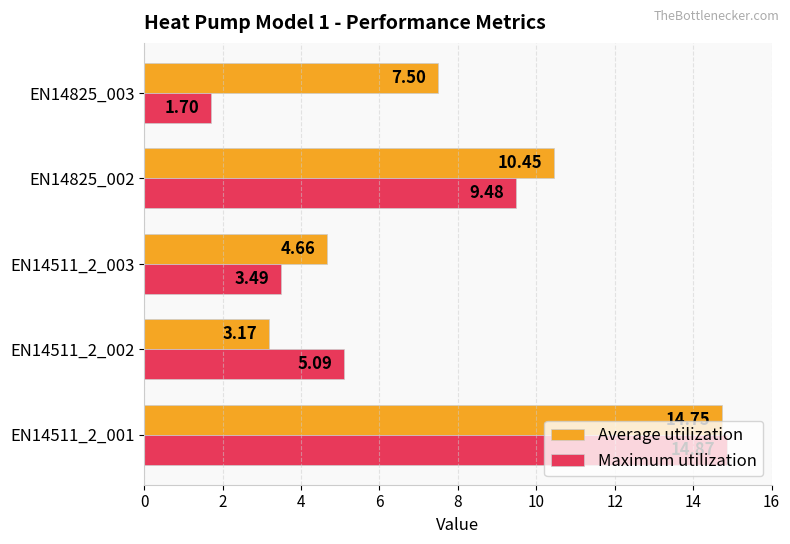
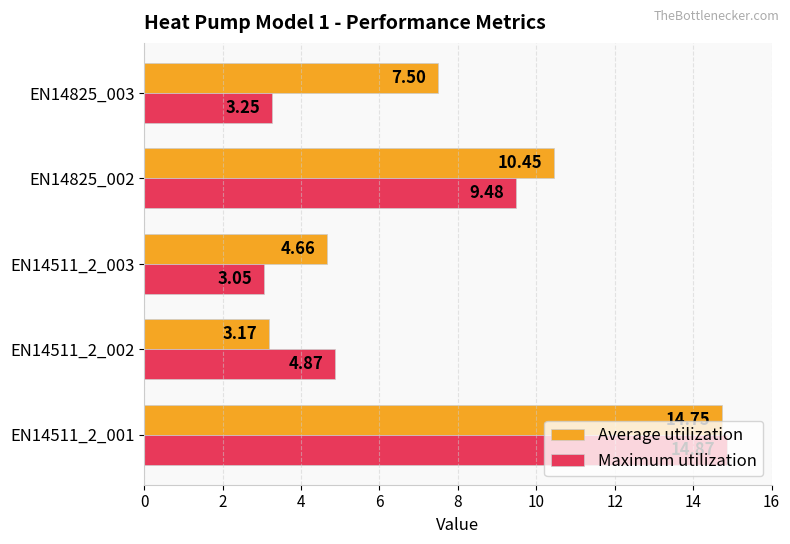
  {
    "Average utilization": {
      "EN14825_003": 7.50,
      "EN14825_002": 10.45,
      "EN14511_2_003": 4.66,
      "EN14511_2_002": 3.17
    },
    "Maximum utilization": {
-     "EN14825_003": 1.70,
+     "EN14825_003": 3.25,
      "EN14825_002": 9.48,
-     "EN14511_2_003": 3.49,
-     "EN14511_2_002": 5.09
+     "EN14511_2_003": 3.05,
+     "EN14511_2_002": 4.87
    }
  }
